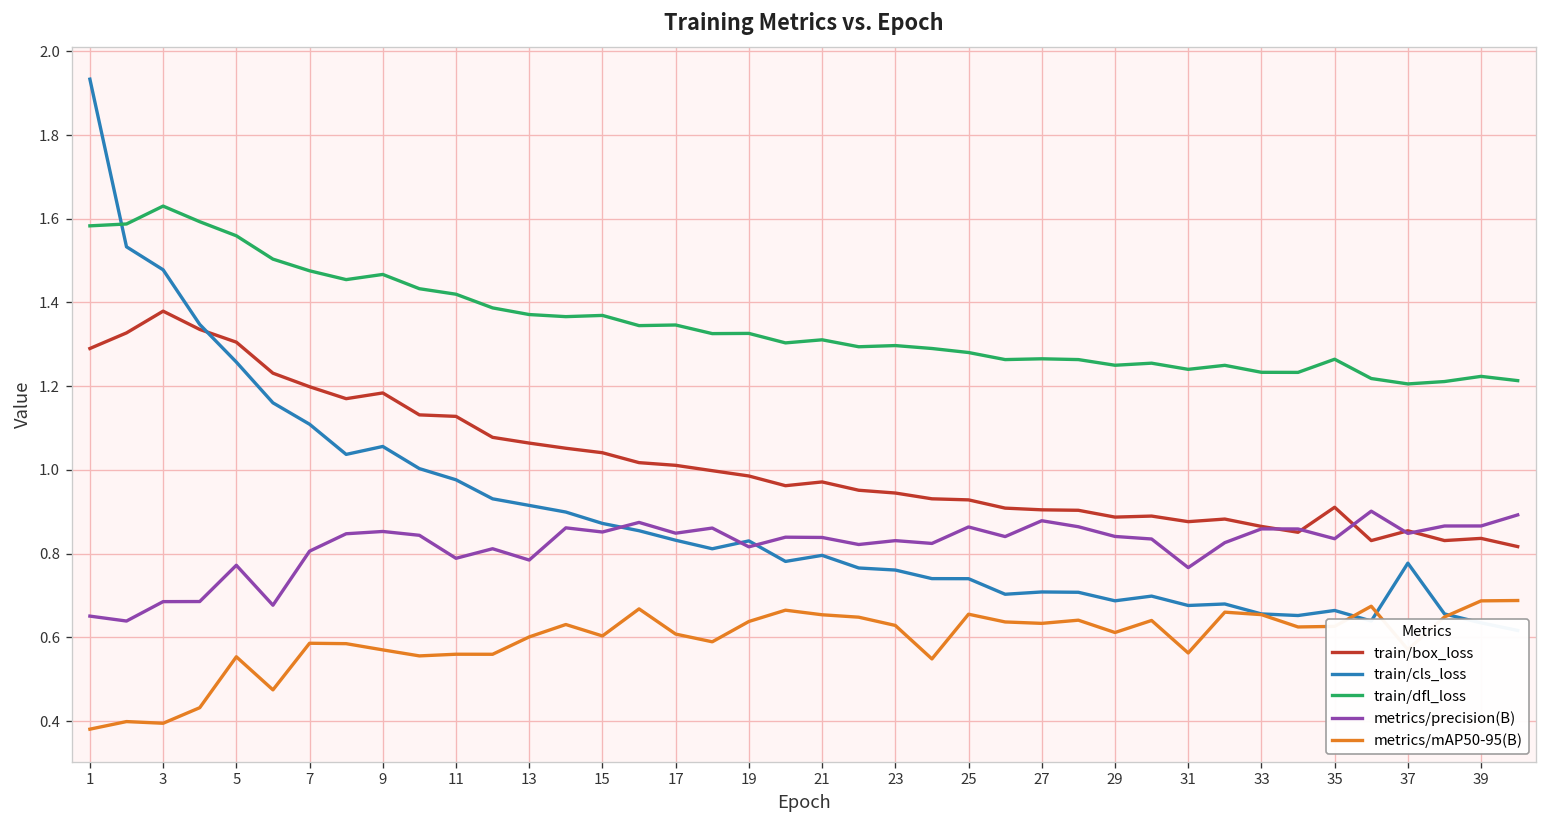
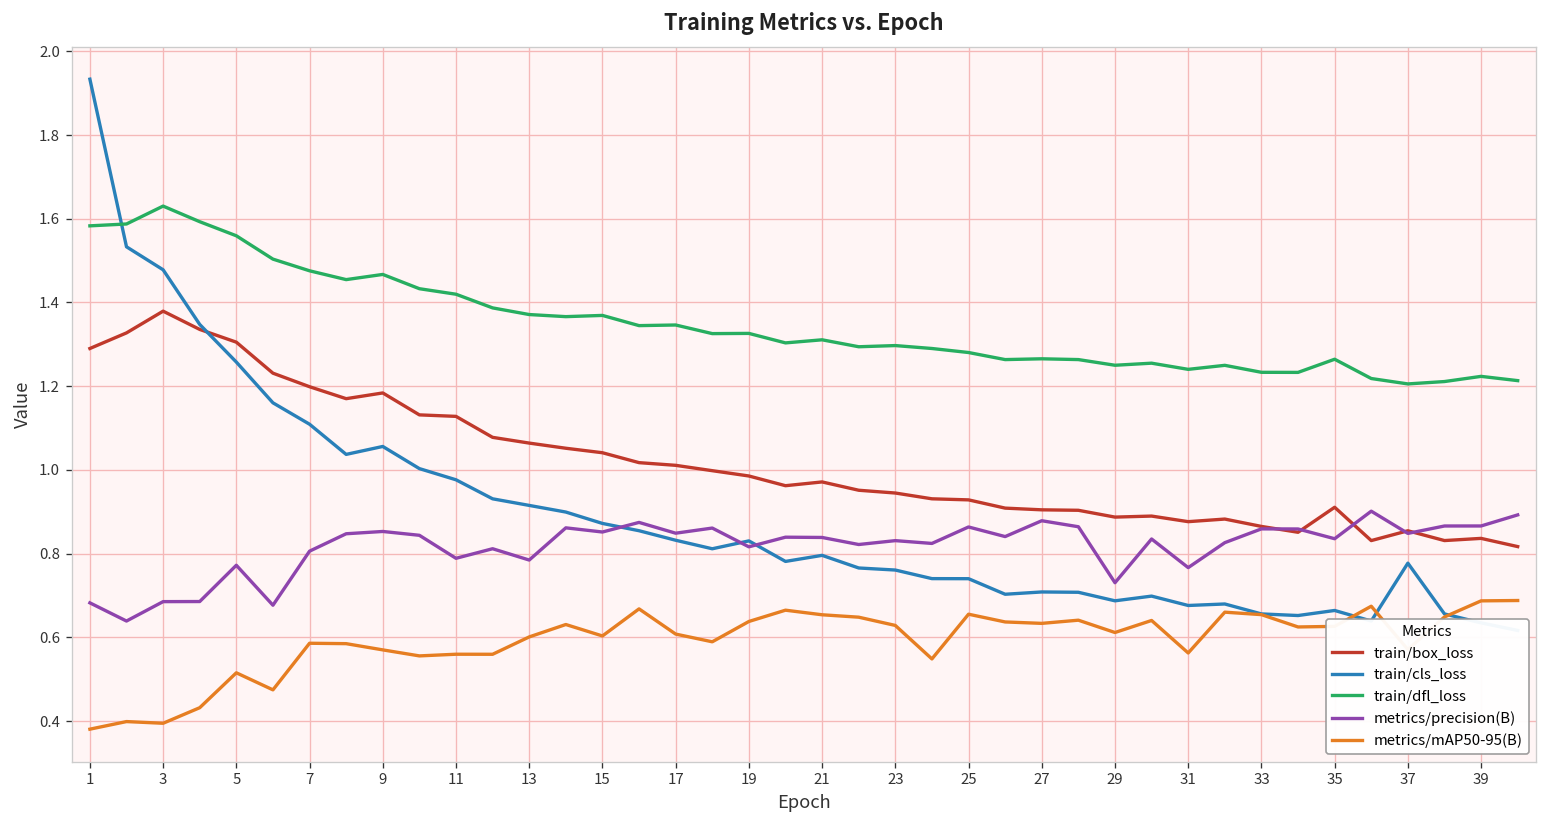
  {
    "train/box_loss": {
      "1": 1.29,
      "3": 1.38,
      "5": 1.31,
      "7": 1.20,
      "9": 1.18,
      "11": 1.13,
      "13": 1.06,
      "15": 1.04,
      "17": 1.01,
      "19": 0.99,
      "21": 0.97,
      "23": 0.94,
      "25": 0.93,
      "27": 0.90,
      "29": 0.89,
      "31": 0.88,
      "35": 0.91,
      "39": 0.84
    },
    "train/cls_loss": {
      "1": 1.93,
      "3": 1.48,
      "5": 1.26,
      "7": 1.11,
      "9": 1.06,
      "11": 0.98,
      "13": 0.92,
      "15": 0.87,
      "17": 0.83,
      "19": 0.83,
      "21": 0.80,
      "23": 0.76,
      "25": 0.74,
      "27": 0.71,
      "29": 0.69,
      "31": 0.68,
      "35": 0.66,
      "37": 0.78
    },
    "train/dfl_loss": {
      "1": 1.58,
      "3": 1.63,
      "5": 1.56,
      "7": 1.48,
      "9": 1.47,
      "11": 1.42,
      "13": 1.37,
      "15": 1.37,
      "17": 1.35,
      "19": 1.33,
      "21": 1.31,
      "23": 1.30,
      "25": 1.28,
      "27": 1.27,
      "29": 1.25,
      "31": 1.24,
      "33": 1.23,
      "35": 1.26,
      "37": 1.21,
      "39": 1.22
    },
    "metrics/precision(B)": {
-     "1": 0.65,
+     "1": 0.68,
      "3": 0.69,
      "5": 0.77,
      "7": 0.81,
      "9": 0.85,
      "11": 0.79,
      "13": 0.78,
      "15": 0.85,
      "17": 0.85,
      "19": 0.82,
      "21": 0.84,
      "23": 0.83,
      "25": 0.86,
      "27": 0.88,
-     "29": 0.84,
+     "29": 0.73,
      "31": 0.77,
      "35": 0.84,
      "39": 0.87
    },
    "metrics/mAP50-95(B)": {
      "1": 0.38,
      "3": 0.39,
-     "5": 0.55,
+     "5": 0.52,
      "7": 0.59,
      "9": 0.57,
      "11": 0.56,
      "13": 0.60,
      "15": 0.60,
      "17": 0.61,
      "19": 0.64,
      "21": 0.65,
      "23": 0.63,
      "25": 0.66,
      "27": 0.63,
      "29": 0.61,
      "31": 0.56,
      "39": 0.69
    }
  }
